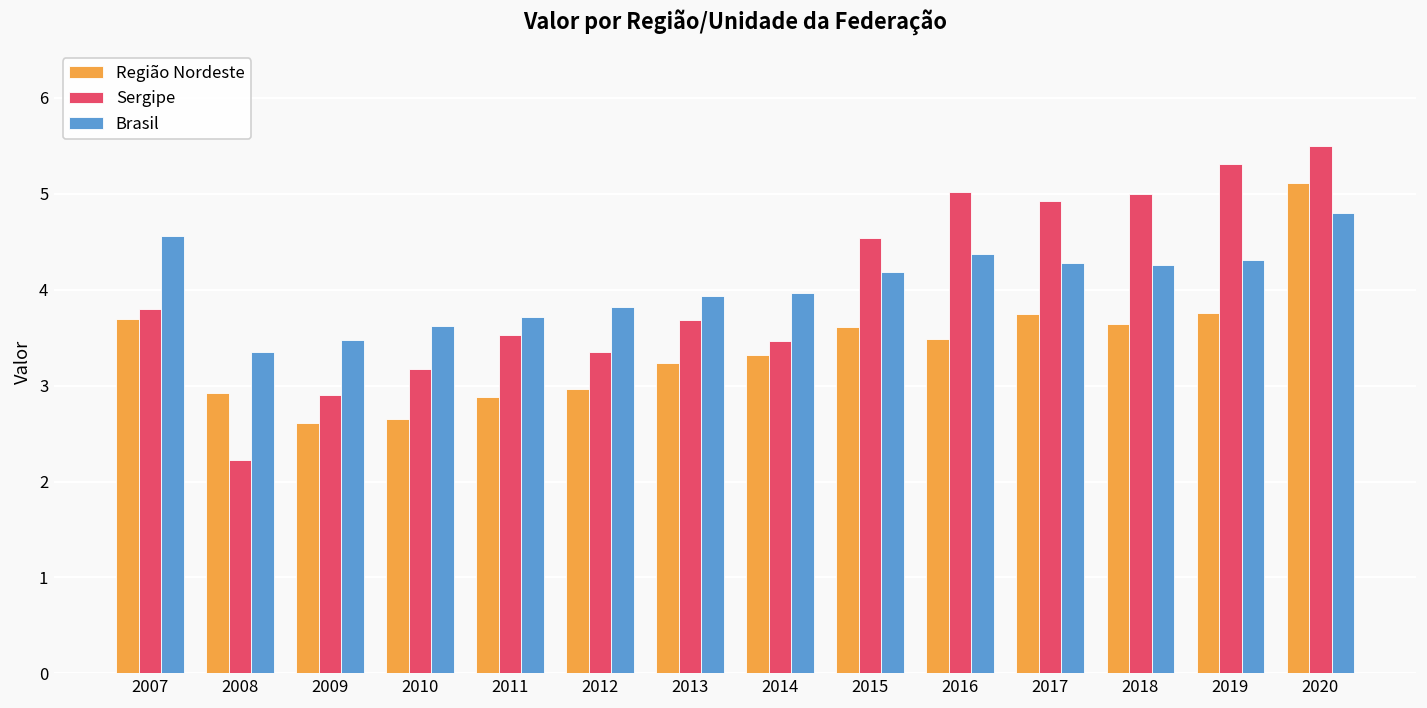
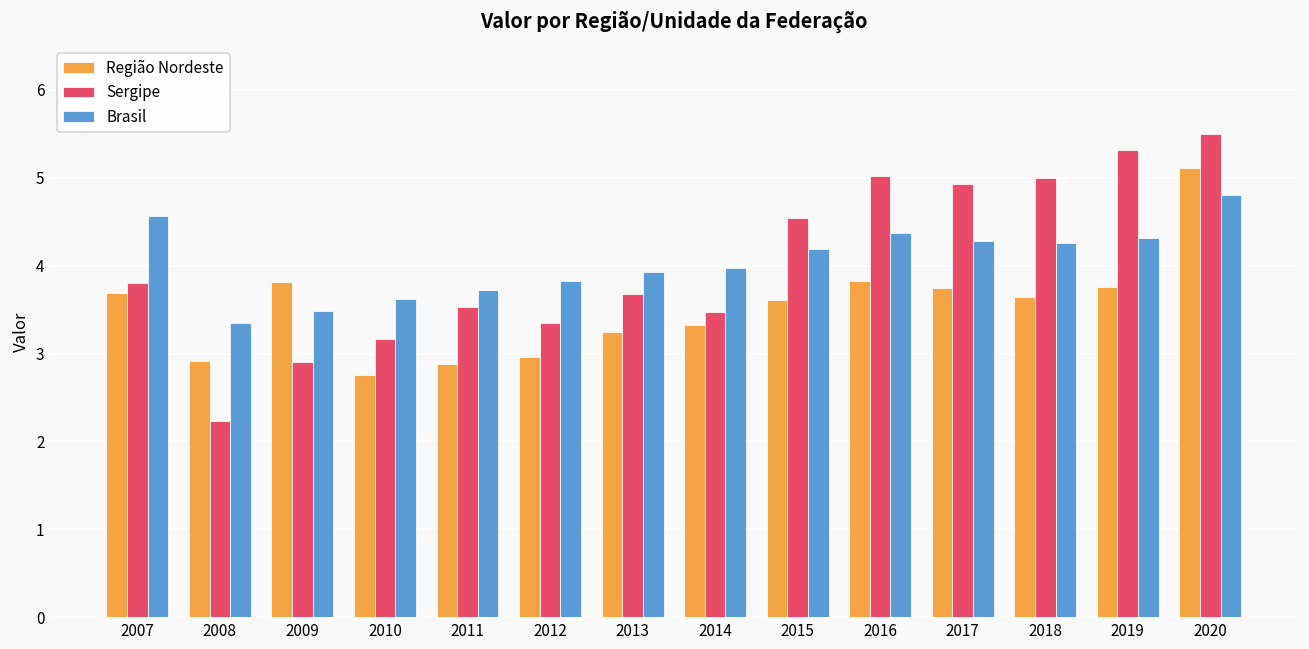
  {
    "Região Nordeste": {
      "2007": 3.7,
      "2008": 2.9,
-     "2009": 2.6,
-     "2010": 2.7,
+     "2009": 3.8,
+     "2010": 2.8,
      "2011": 2.9,
      "2012": 3.0,
      "2013": 3.2,
      "2014": 3.3,
      "2015": 3.6,
-     "2016": 3.5,
+     "2016": 3.8,
      "2017": 3.8,
      "2018": 3.6,
      "2019": 3.8,
      "2020": 5.1
    },
    "Sergipe": {
      "2007": 3.8,
      "2008": 2.2,
      "2009": 2.9,
      "2010": 3.2,
      "2011": 3.5,
      "2012": 3.4,
      "2013": 3.7,
      "2014": 3.5,
      "2015": 4.5,
      "2016": 5.0,
      "2017": 4.9,
      "2018": 5.0,
      "2019": 5.3,
      "2020": 5.5
    },
    "Brasil": {
      "2007": 4.6,
      "2008": 3.4,
      "2009": 3.5,
      "2010": 3.6,
      "2011": 3.7,
      "2012": 3.8,
      "2013": 3.9,
      "2014": 4.0,
      "2015": 4.2,
      "2016": 4.4,
      "2017": 4.3,
      "2018": 4.3,
      "2019": 4.3,
      "2020": 4.8
    }
  }
